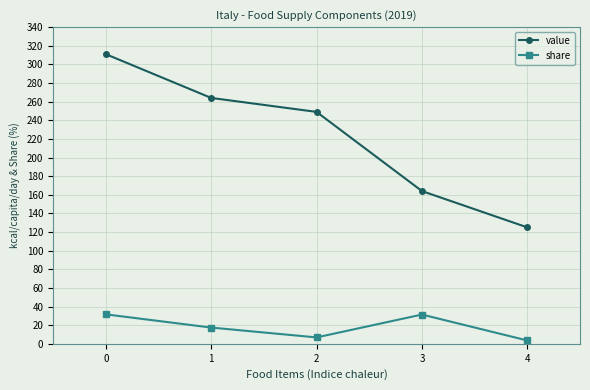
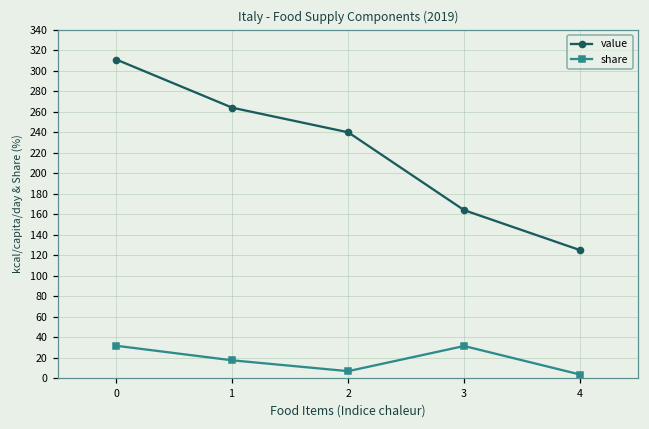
  {
    "value": {
      "0": 310,
      "1": 260,
-     "2": 250,
+     "2": 240,
      "3": 160,
      "4": 130
    },
    "share": {
      "0": 30,
      "1": 20,
      "2": 10,
      "3": 30,
      "4": 0
    }
  }
